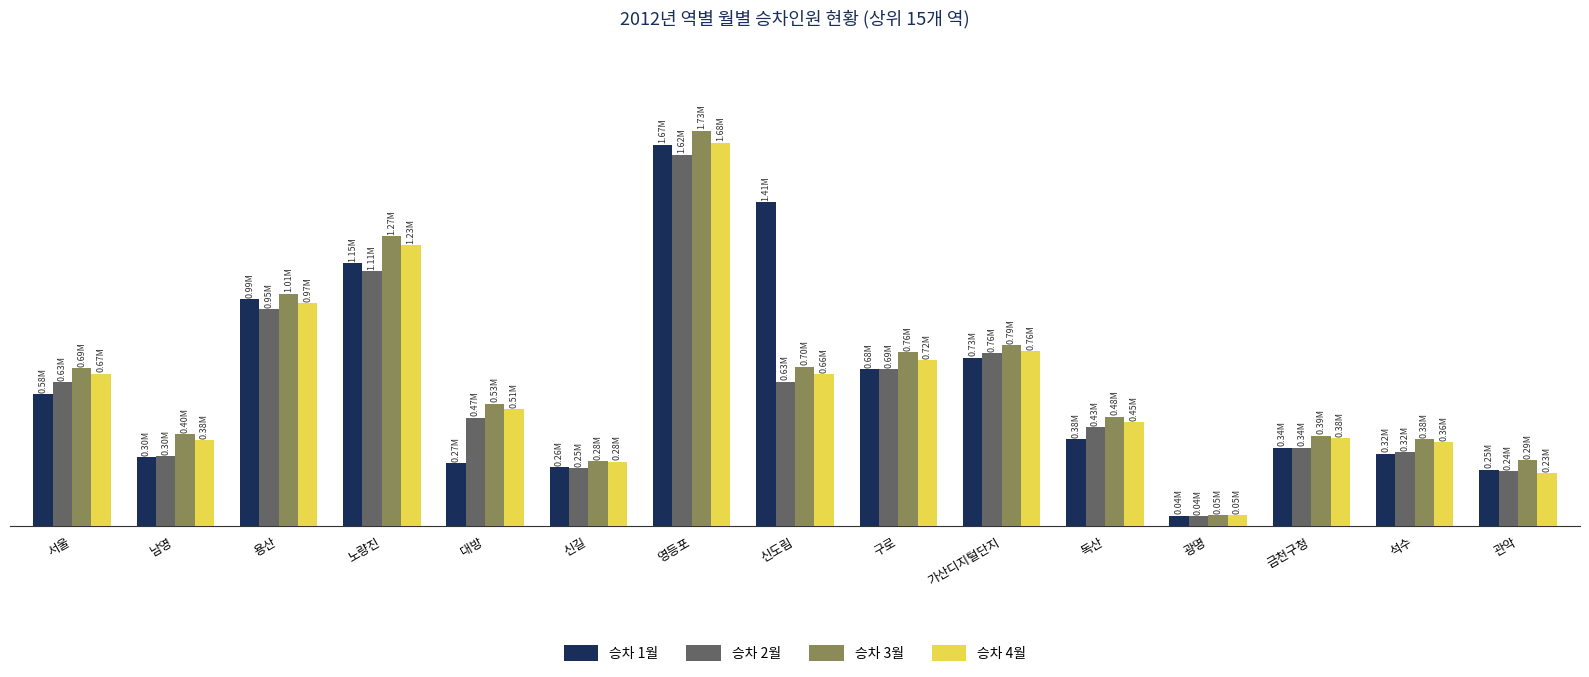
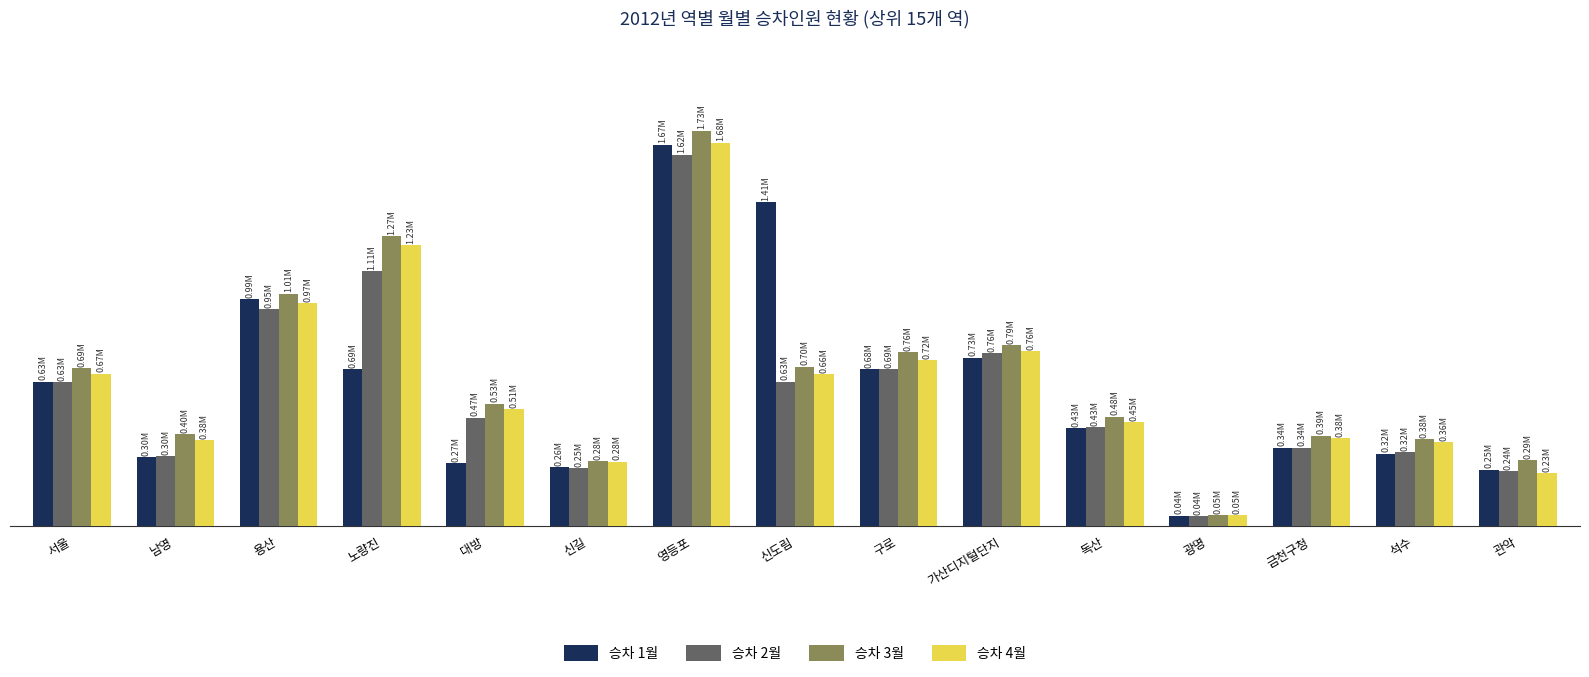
  {
    "승차 1월": {
-     "서울": "0.58M",
+     "서울": "0.63M",
      "남영": "0.30M",
      "용산": "0.99M",
-     "노량진": "1.15M",
+     "노량진": "0.69M",
      "대방": "0.27M",
      "신길": "0.26M",
      "영등포": "1.67M",
      "신도림": "1.41M",
      "구로": "0.68M",
      "가산디지털단지": "0.73M",
-     "독산": "0.38M",
+     "독산": "0.43M",
      "광명": "0.04M",
      "금천구청": "0.34M",
      "석수": "0.32M",
      "관악": "0.25M"
    },
    "승차 4월": {
      "서울": "0.67M",
      "남영": "0.38M",
      "용산": "0.97M",
      "노량진": "1.23M",
      "대방": "0.51M",
      "신길": "0.28M",
      "영등포": "1.68M",
      "신도림": "0.66M",
      "구로": "0.72M",
      "가산디지털단지": "0.76M",
      "독산": "0.45M",
      "광명": "0.05M",
      "금천구청": "0.38M",
      "석수": "0.36M",
      "관악": "0.23M"
    }
  }
